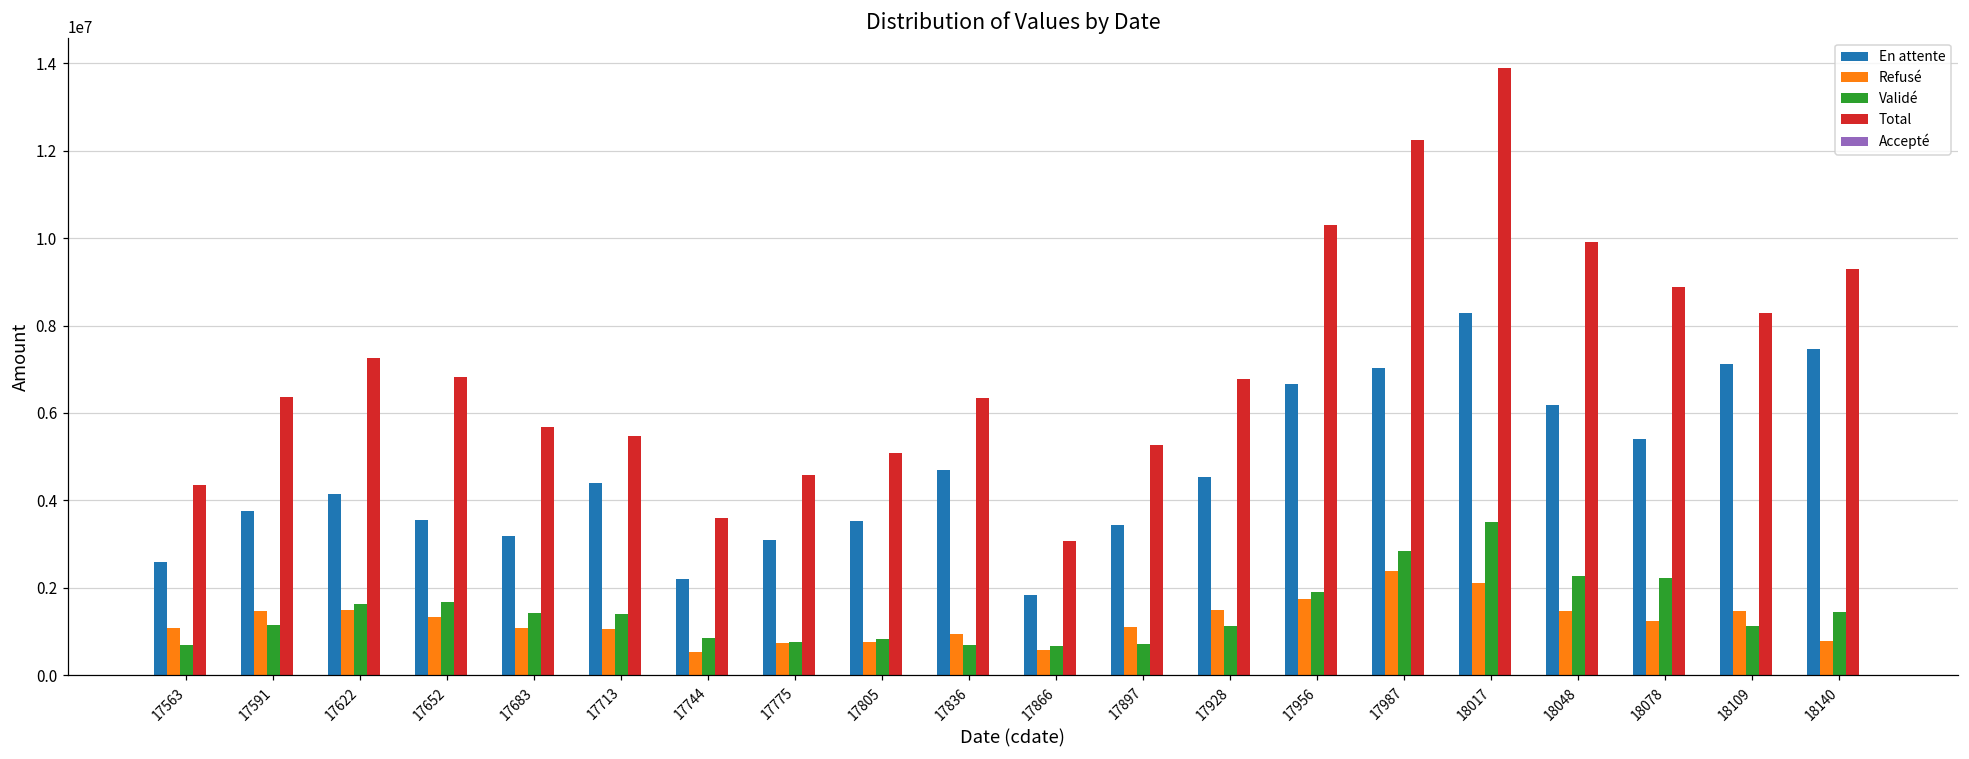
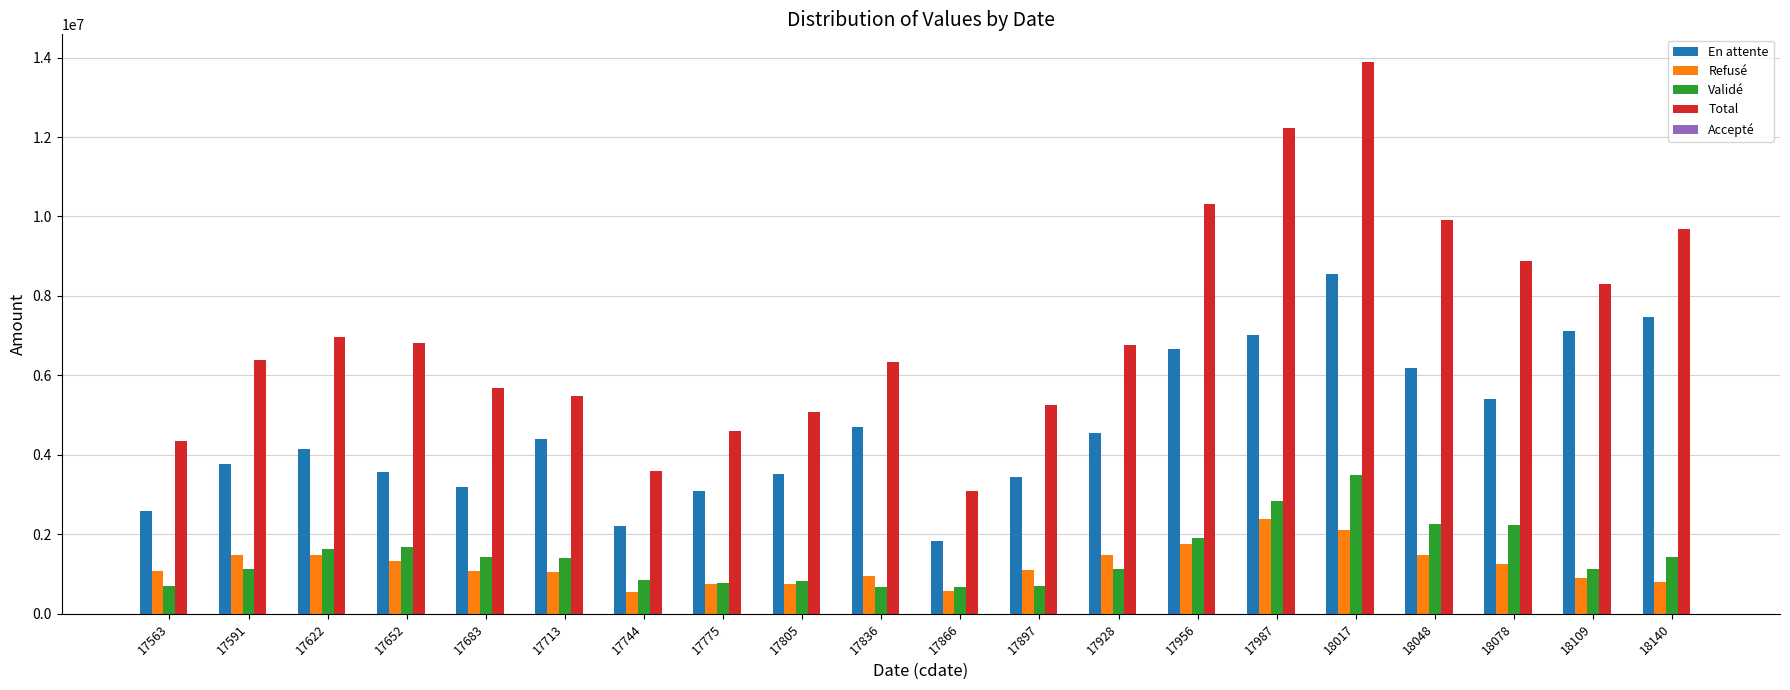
  {
    "En attente": {
      "17563": 2600000,
      "17591": 3800000,
      "17622": 4100000,
      "17652": 3600000,
      "17683": 3200000,
      "17713": 4400000,
      "17744": 2200000,
      "17775": 3100000,
      "17805": 3500000,
      "17836": 4700000,
      "17866": 1800000,
      "17897": 3400000,
      "17928": 4500000,
      "17956": 6700000,
      "17987": 7000000,
-     "18017": 8300000,
+     "18017": 8500000,
      "18048": 6200000,
      "18078": 5400000,
      "18109": 7100000,
      "18140": 7500000
    },
    "Refusé": {
      "17563": 1100000,
      "17591": 1500000,
      "17622": 1500000,
      "17652": 1300000,
      "17683": 1100000,
      "17713": 1100000,
      "17744": 500000,
      "17775": 700000,
      "17805": 800000,
      "17836": 900000,
      "17866": 600000,
      "17897": 1100000,
      "17928": 1500000,
      "17956": 1800000,
      "17987": 2400000,
      "18017": 2100000,
      "18048": 1500000,
      "18078": 1200000,
-     "18109": 1500000,
+     "18109": 900000,
      "18140": 800000
    },
    "Validé": {
      "17563": 700000,
      "17591": 1100000,
      "17622": 1600000,
      "17652": 1700000,
      "17683": 1400000,
      "17713": 1400000,
      "17744": 900000,
      "17775": 800000,
      "17805": 800000,
      "17836": 700000,
      "17866": 700000,
      "17897": 700000,
      "17928": 1100000,
      "17956": 1900000,
      "17987": 2800000,
      "18017": 3500000,
      "18048": 2300000,
      "18078": 2200000,
      "18109": 1100000,
      "18140": 1400000
    },
    "Total": {
      "17563": 4400000,
      "17591": 6400000,
-     "17622": 7200000,
+     "17622": 7000000,
      "17652": 6800000,
      "17683": 5700000,
      "17713": 5500000,
      "17744": 3600000,
      "17775": 4600000,
      "17805": 5100000,
      "17836": 6300000,
      "17866": 3100000,
      "17897": 5300000,
      "17928": 6800000,
      "17956": 10300000,
      "17987": 12200000,
      "18017": 13900000,
      "18048": 9900000,
      "18078": 8900000,
      "18109": 8300000,
-     "18140": 9300000
+     "18140": 9700000
    },
    "Accepté": {
      "17591": 0,
      "17683": 0,
      "17713": 0,
      "17744": 0,
      "17775": 0,
      "17805": 0,
      "17836": 0,
      "17866": 0,
      "17897": 0,
      "17928": 0,
      "17956": 0,
      "17987": 0,
      "18017": 0,
      "18048": 0,
      "18078": 0,
      "18109": 0,
      "18140": 0
    }
  }
